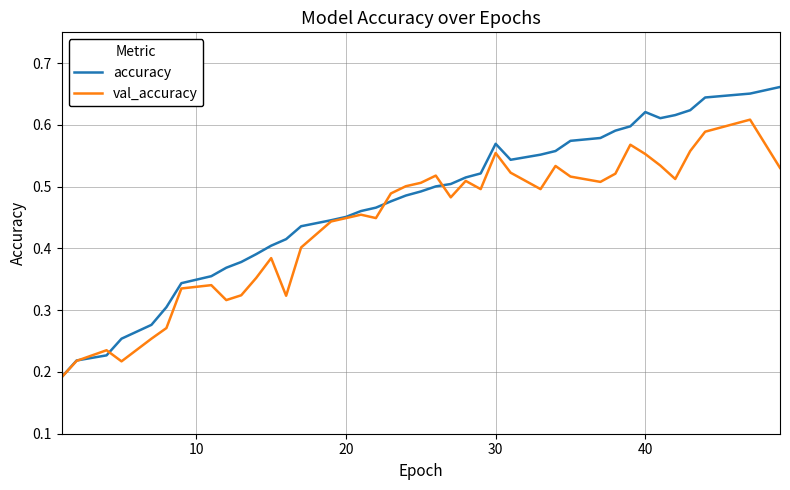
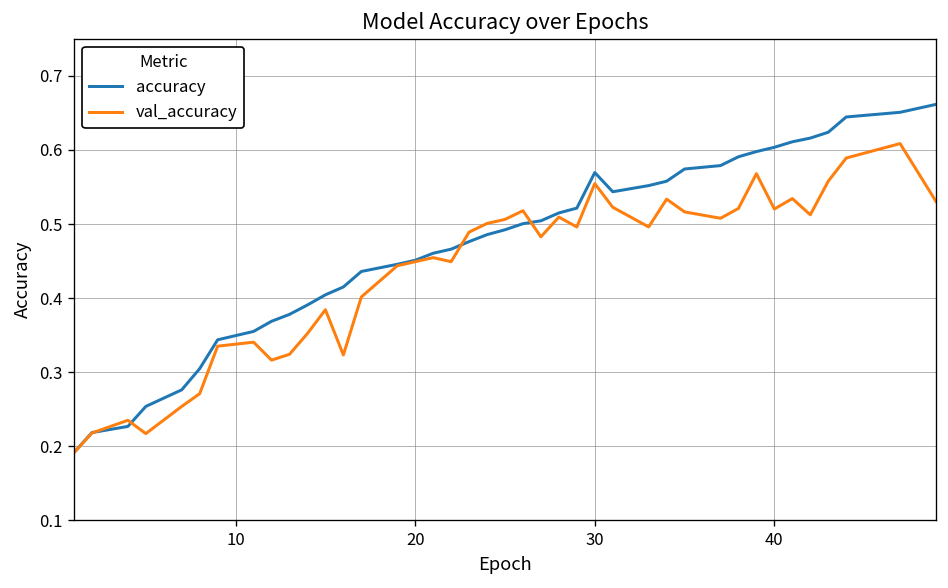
  {
    "accuracy": {
      "30": 0.57,
-     "40": 0.62
+     "40": 0.60
    },
    "val_accuracy": {
      "30": 0.55,
-     "40": 0.55
+     "40": 0.52
    }
  }
